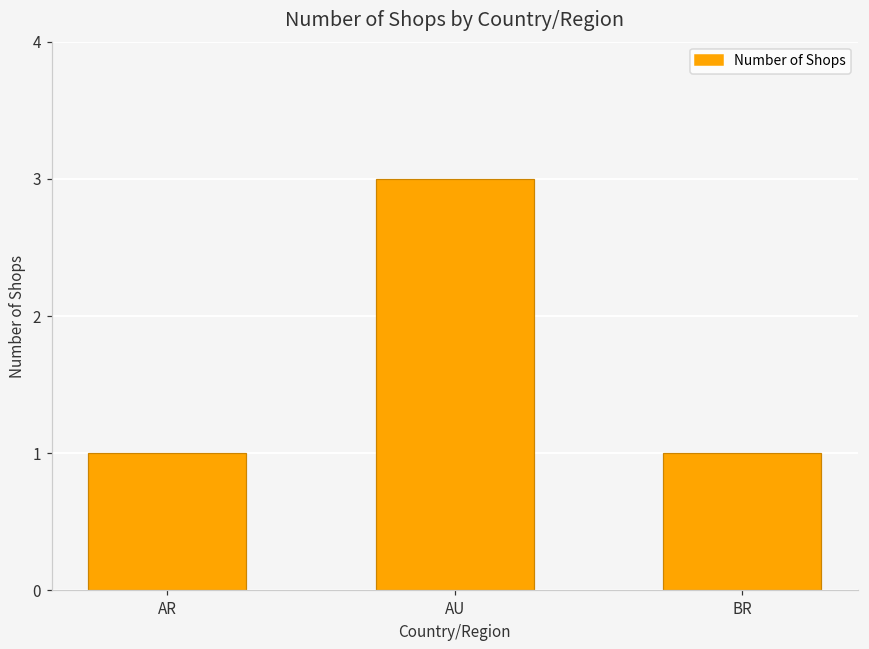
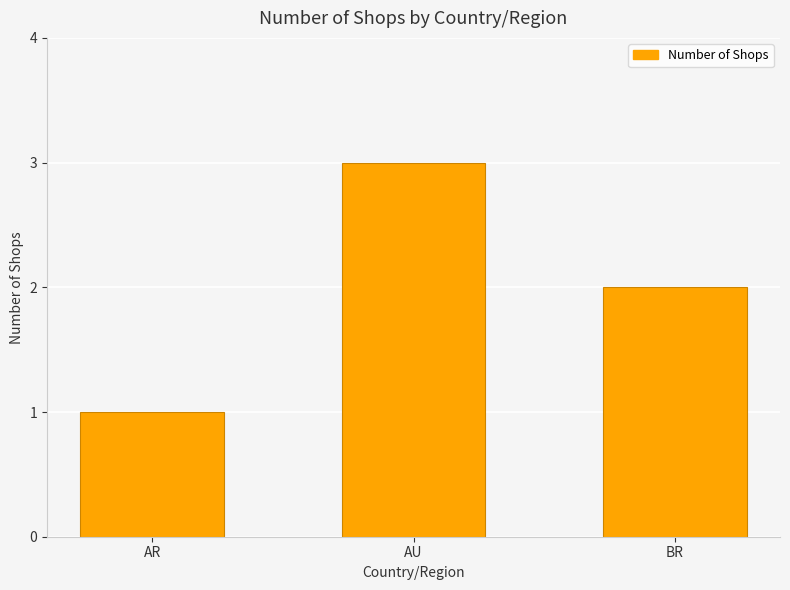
  {
    "AR": 1,
    "AU": 3,
-   "BR": 1
+   "BR": 2
  }
